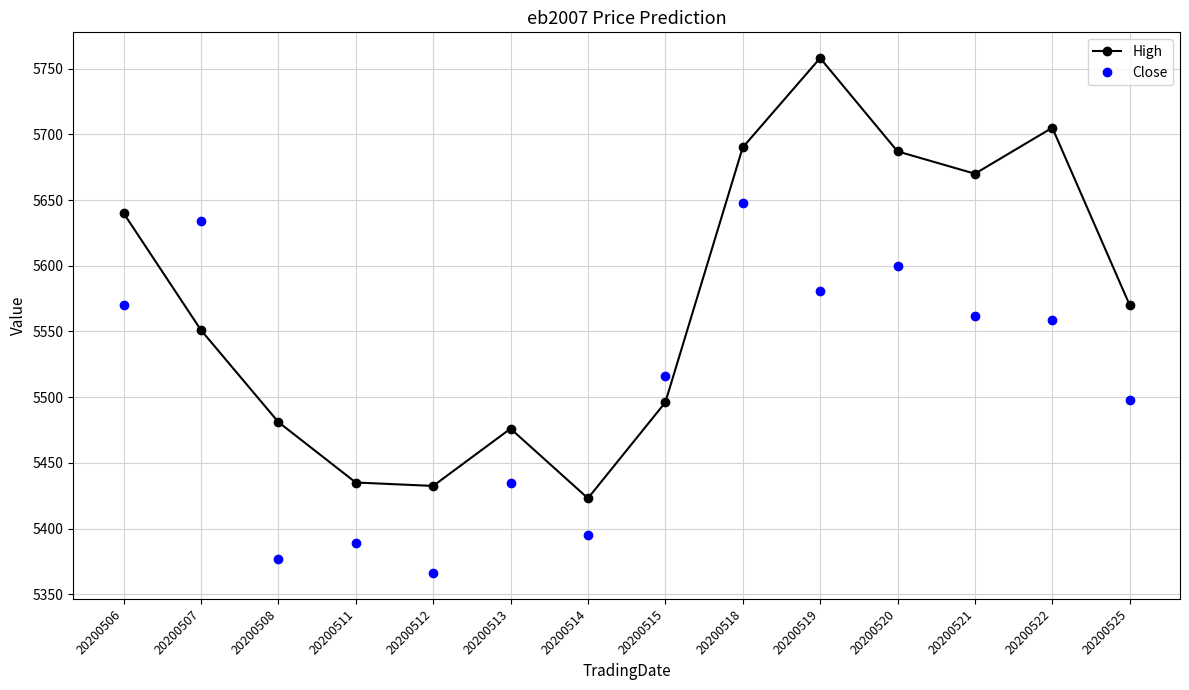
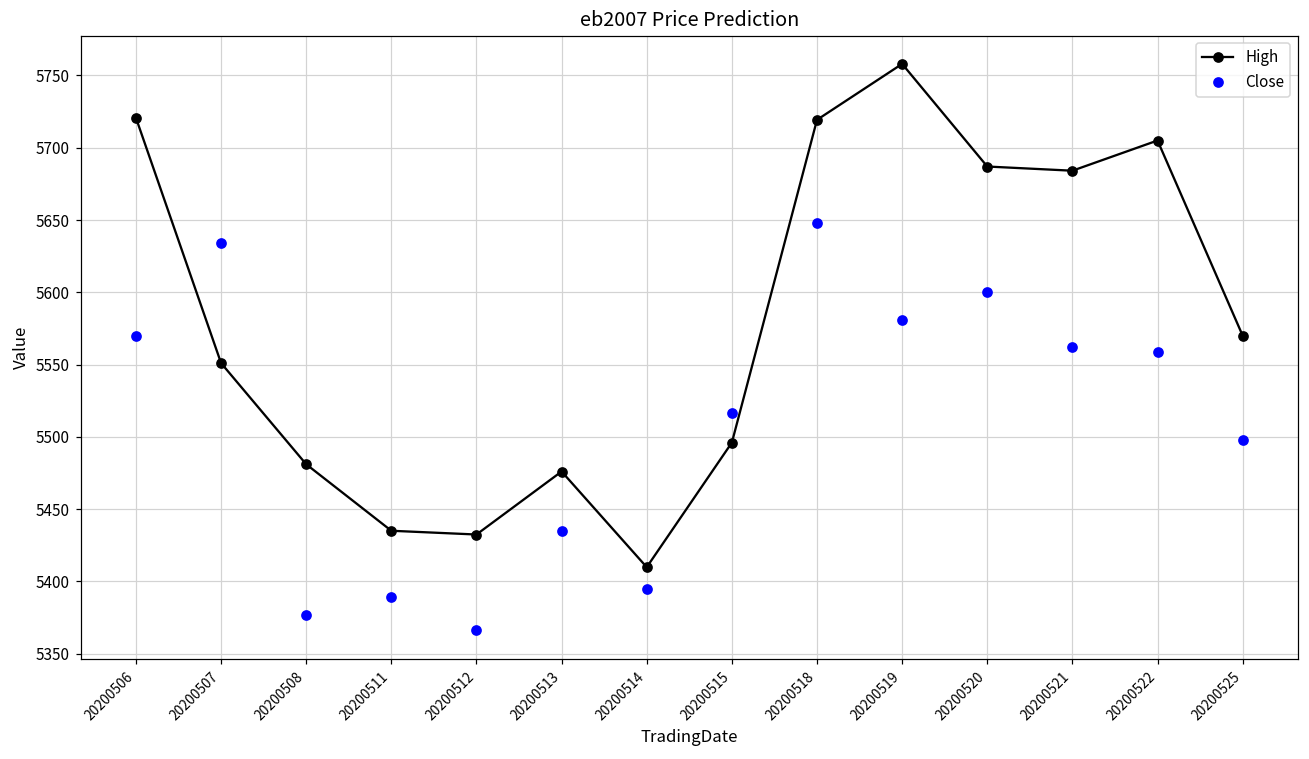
  {
    "High": {
-     "20200506": 5640,
+     "20200506": 5721,
      "20200507": 5551,
      "20200508": 5481,
      "20200511": 5435,
      "20200512": 5432,
      "20200513": 5476,
-     "20200514": 5423,
+     "20200514": 5410,
      "20200515": 5496,
-     "20200518": 5690,
+     "20200518": 5719,
      "20200519": 5758,
      "20200520": 5687,
-     "20200521": 5670,
+     "20200521": 5684,
      "20200522": 5705,
      "20200525": 5570
    },
    "Close": {
      "20200506": 5570,
      "20200507": 5634,
      "20200508": 5377,
      "20200511": 5389,
      "20200512": 5366,
      "20200513": 5435,
      "20200514": 5395,
      "20200515": 5516,
      "20200518": 5648,
      "20200519": 5581,
      "20200520": 5600,
      "20200521": 5562,
      "20200522": 5559,
      "20200525": 5498
    }
  }
